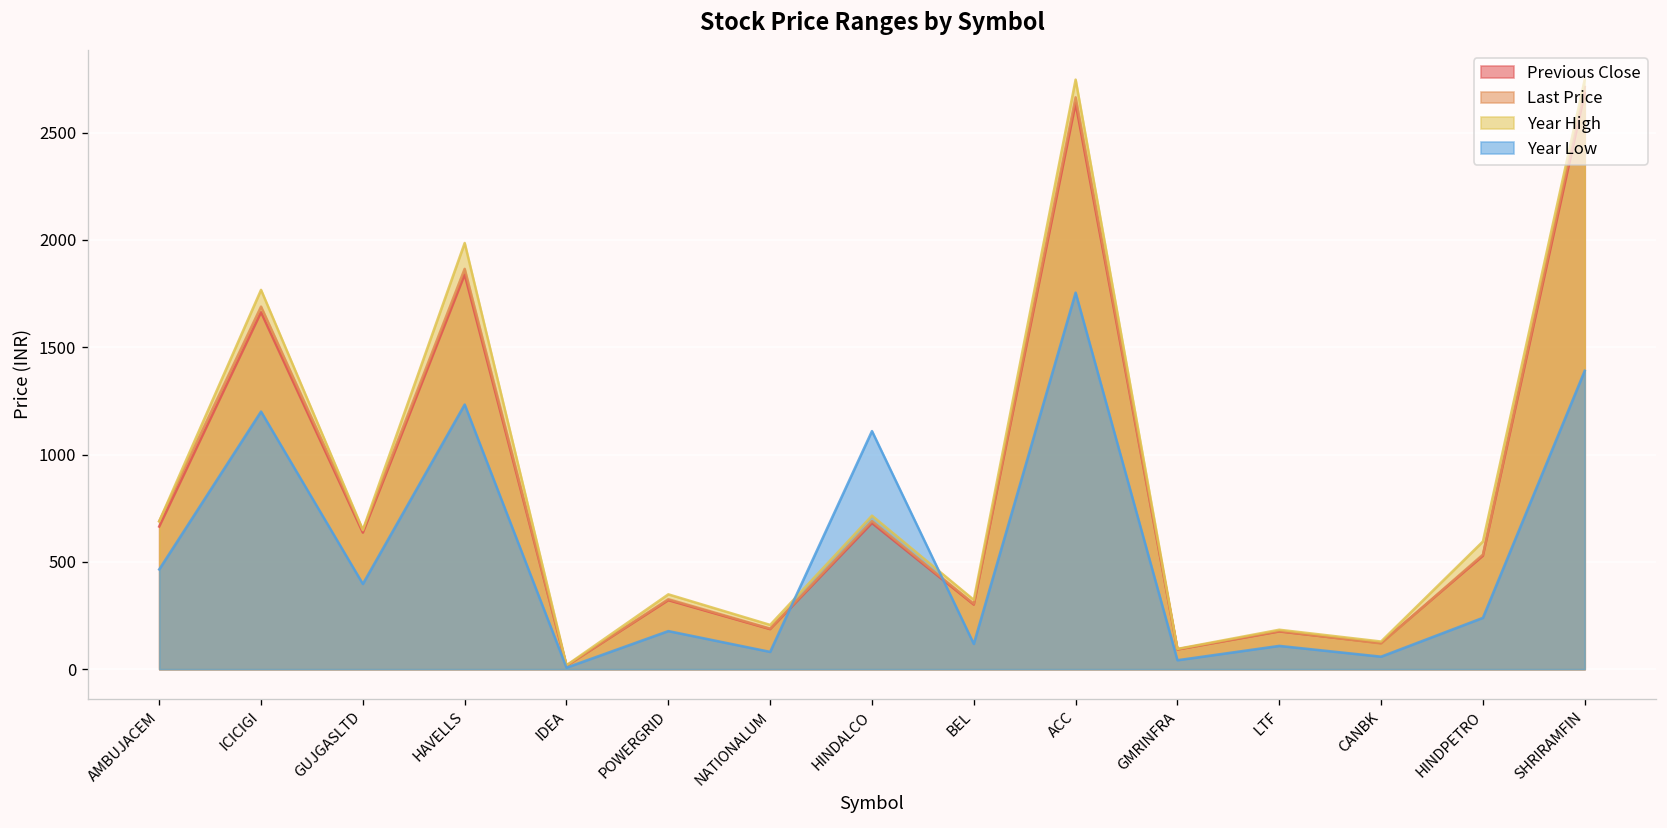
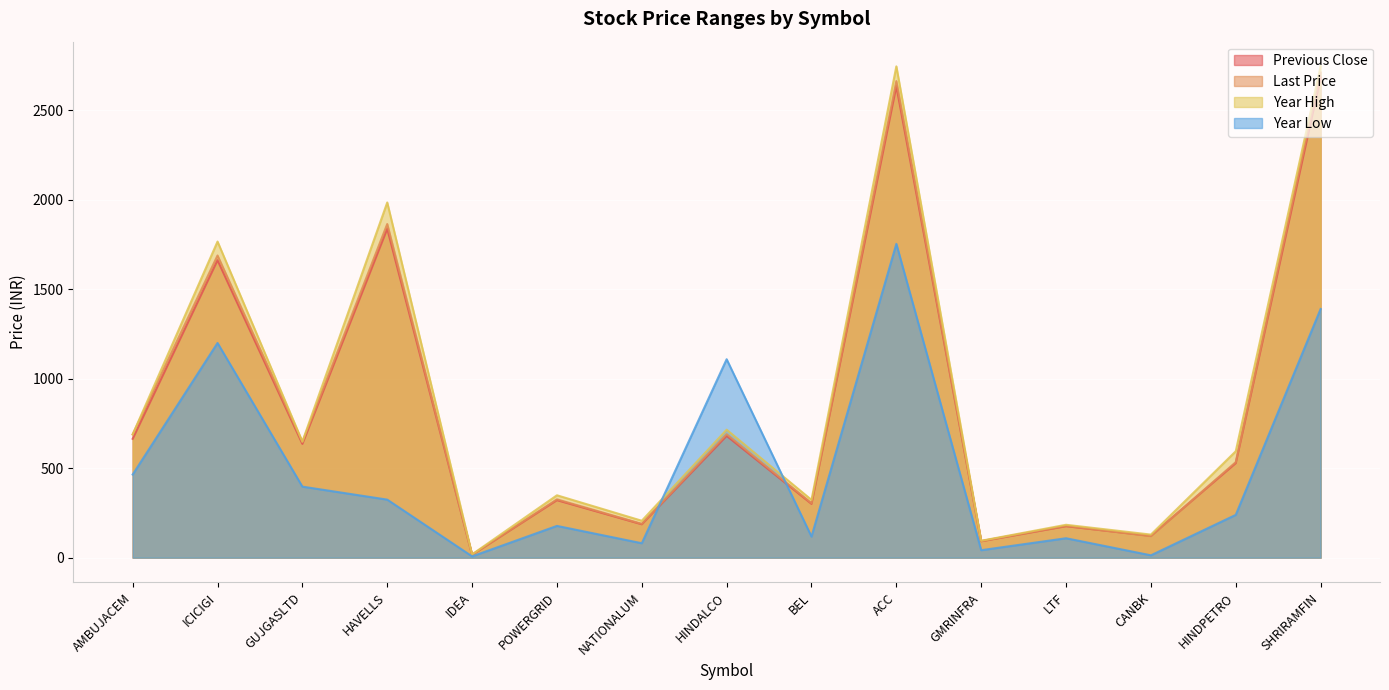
  {
    "Year Low": {
      "AMBUJACEM": 460,
      "ICICIGI": 1200,
      "GUJGASLTD": 400,
-     "HAVELLS": 1230,
+     "HAVELLS": 320,
      "POWERGRID": 180,
      "NATIONALUM": 80,
      "HINDALCO": 1110,
      "BEL": 120,
      "ACC": 1750,
      "GMRINFRA": 40,
      "LTF": 110,
-     "CANBK": 60,
+     "CANBK": 10,
      "HINDPETRO": 240,
      "SHRIRAMFIN": 1390
    }
  }
